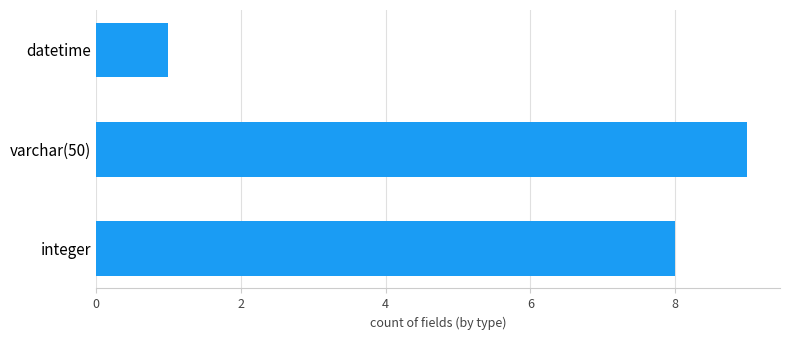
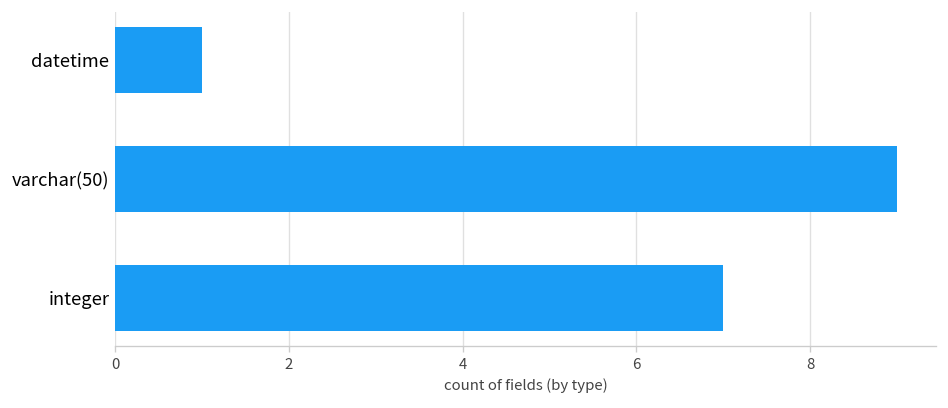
  {
    "datetime": 1,
    "varchar(50)": 9,
-   "integer": 8
+   "integer": 7
  }
